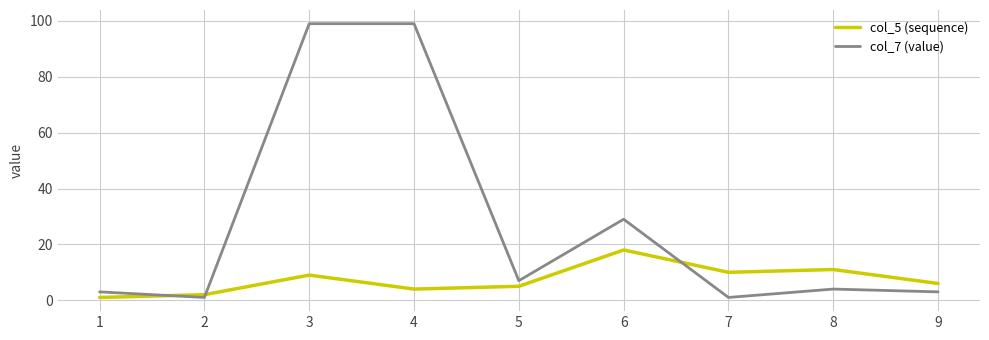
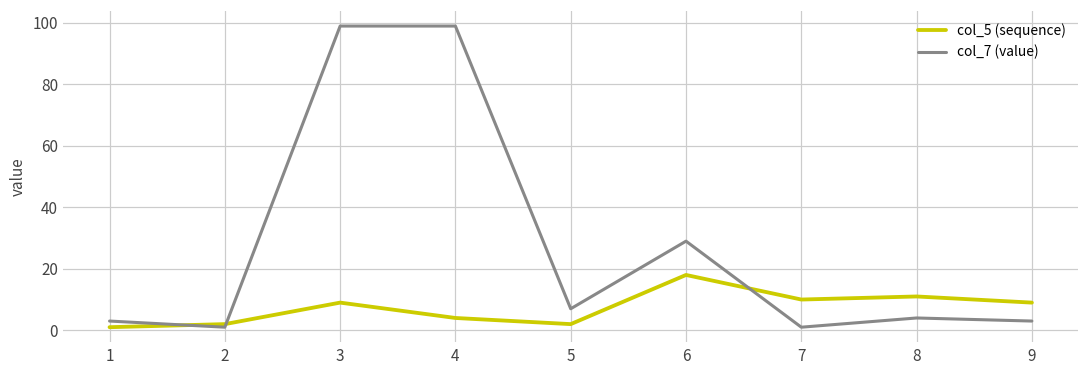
  {
    "col_5 (sequence)": {
      "1": 1,
      "2": 2,
      "3": 9,
      "4": 4,
-     "5": 5,
+     "5": 2,
      "6": 18,
      "7": 10,
      "8": 11,
-     "9": 6
+     "9": 9
    },
    "col_7 (value)": {
      "1": 3,
      "2": 1,
      "3": 99,
      "4": 99,
      "5": 7,
      "6": 29,
      "7": 1,
      "8": 4,
      "9": 3
    }
  }
